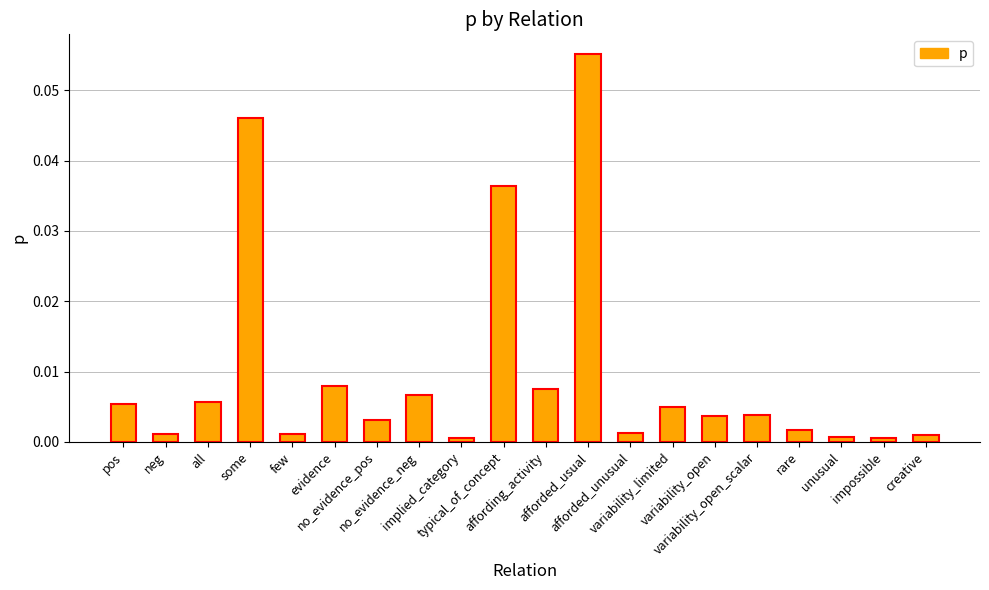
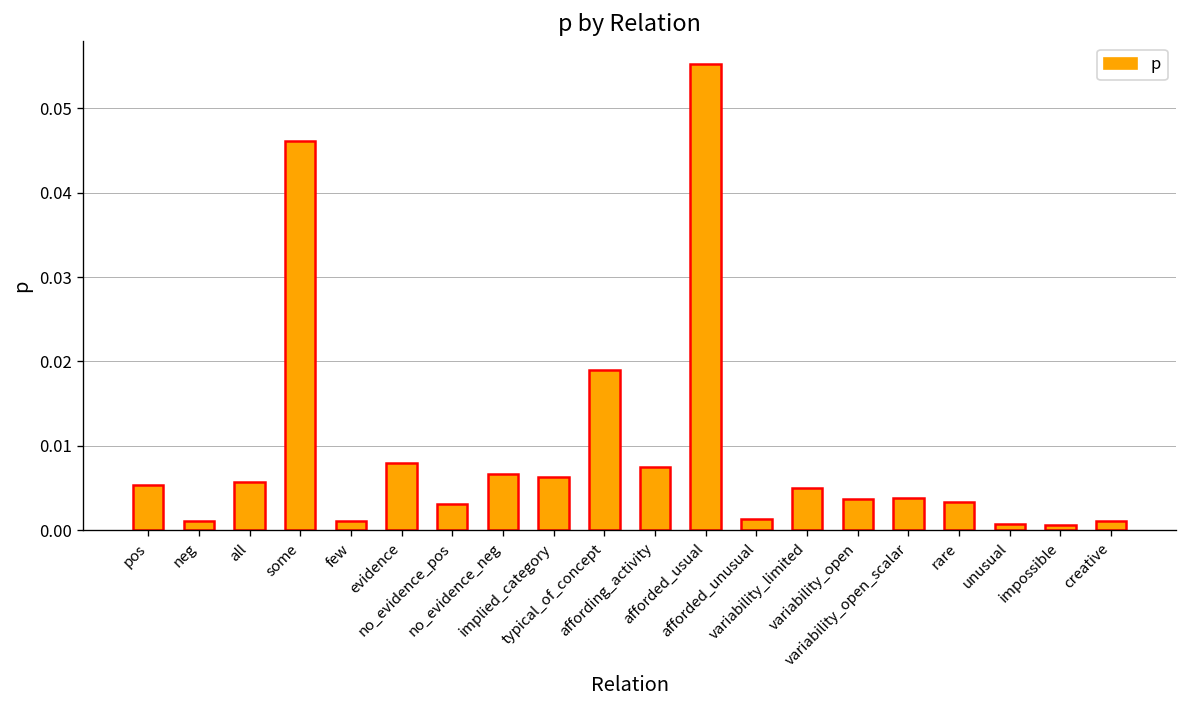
  {
    "pos": 0.005,
    "neg": 0.001,
    "all": 0.006,
    "some": 0.046,
    "few": 0.001,
    "evidence": 0.008,
    "no_evidence_pos": 0.003,
    "no_evidence_neg": 0.007,
-   "implied_category": 0.001,
-   "typical_of_concept": 0.036,
+   "implied_category": 0.006,
+   "typical_of_concept": 0.019,
    "affording_activity": 0.007,
    "afforded_usual": 0.055,
    "afforded_unusual": 0.001,
    "variability_limited": 0.005,
    "variability_open": 0.004,
    "variability_open_scalar": 0.004,
-   "rare": 0.002,
+   "rare": 0.003,
    "unusual": 0.001,
    "impossible": 0.001,
    "creative": 0.001
  }
